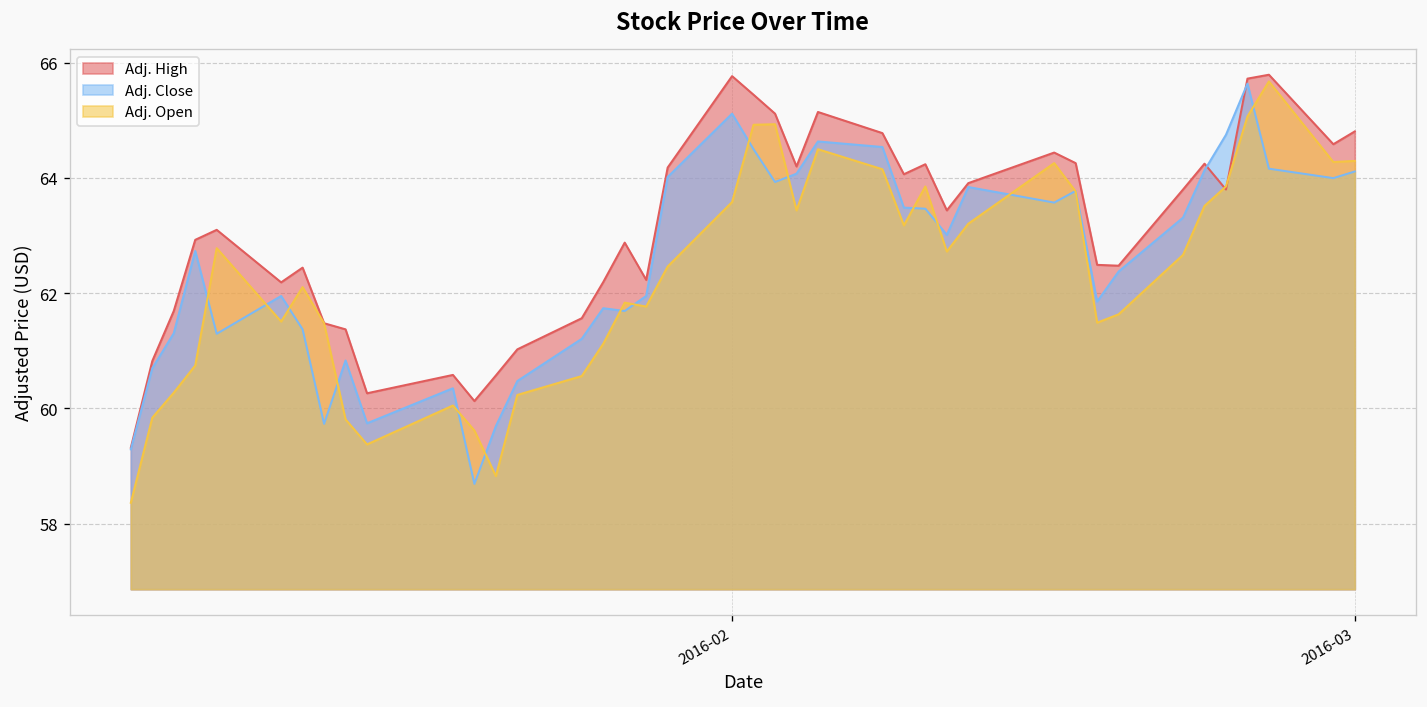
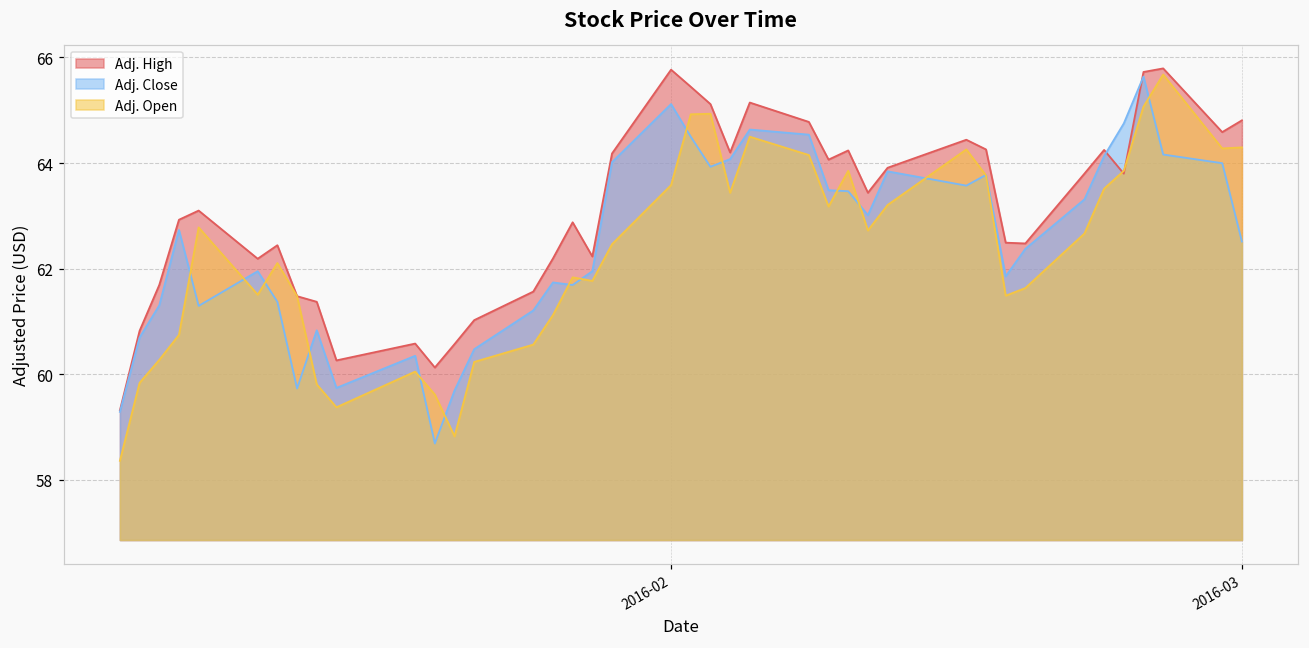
  {
    "Adj. High": {
      "2016-02": 65.8,
      "2016-03": 64.8
    },
    "Adj. Close": {
      "2016-02": 65.1,
-     "2016-03": 64.1
+     "2016-03": 62.5
    },
    "Adj. Open": {
      "2016-02": 63.6,
      "2016-03": 64.3
    }
  }
